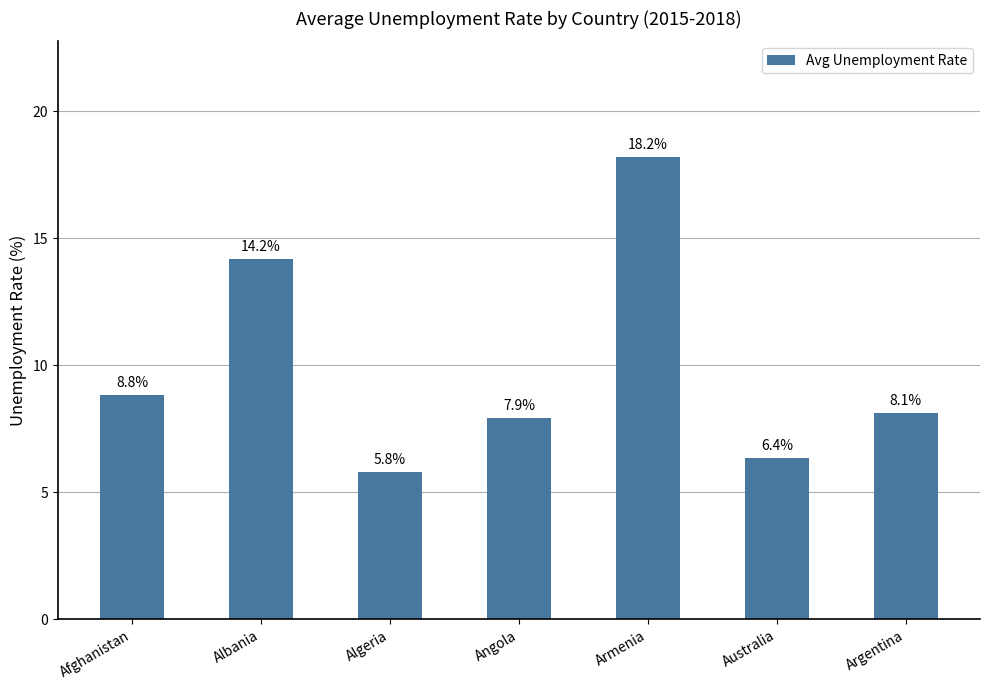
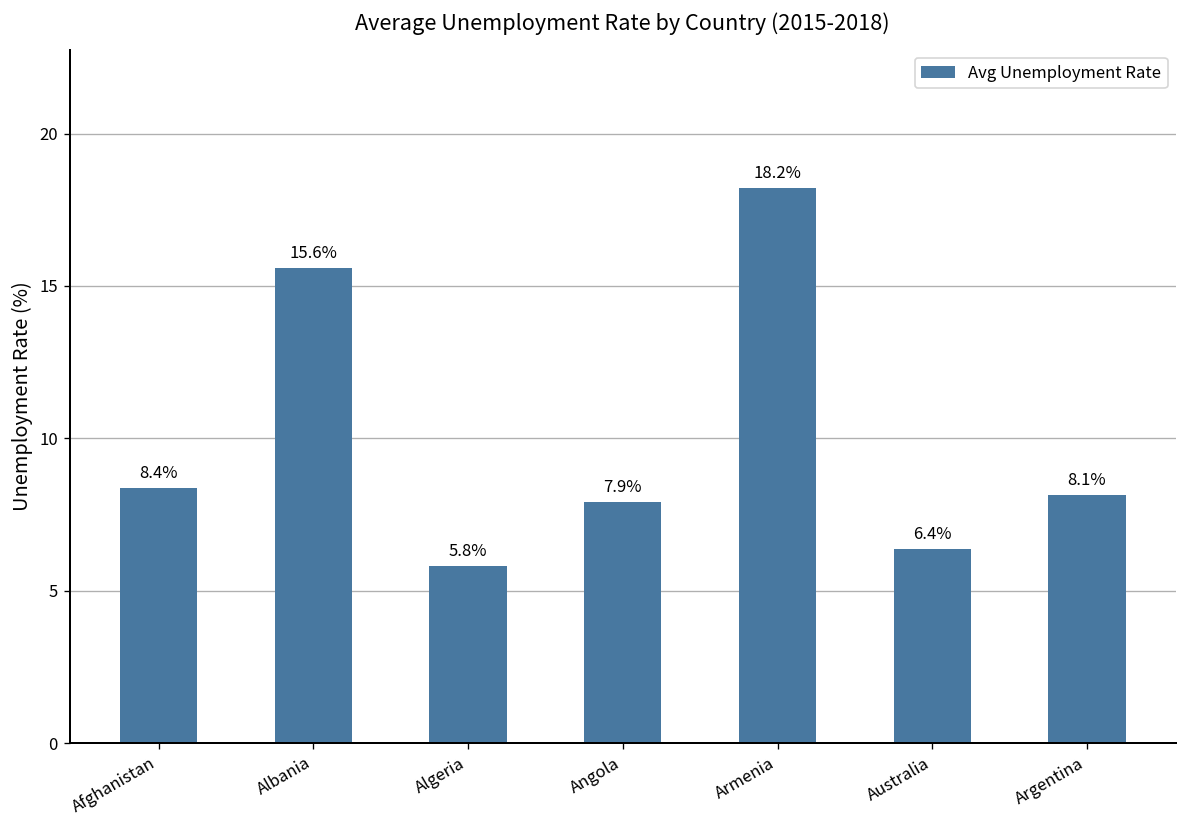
  {
-   "Afghanistan": "8.8%",
-   "Albania": "14.2%",
+   "Afghanistan": "8.4%",
+   "Albania": "15.6%",
    "Algeria": "5.8%",
    "Angola": "7.9%",
    "Armenia": "18.2%",
    "Australia": "6.4%",
    "Argentina": "8.1%"
  }
